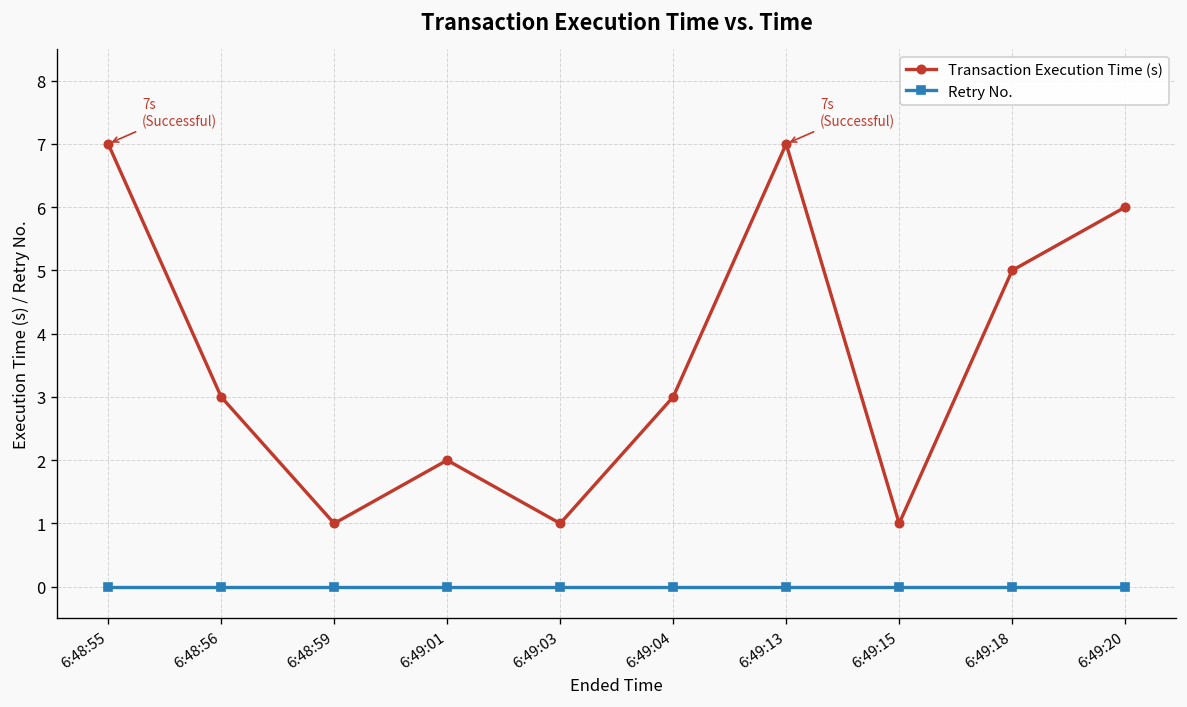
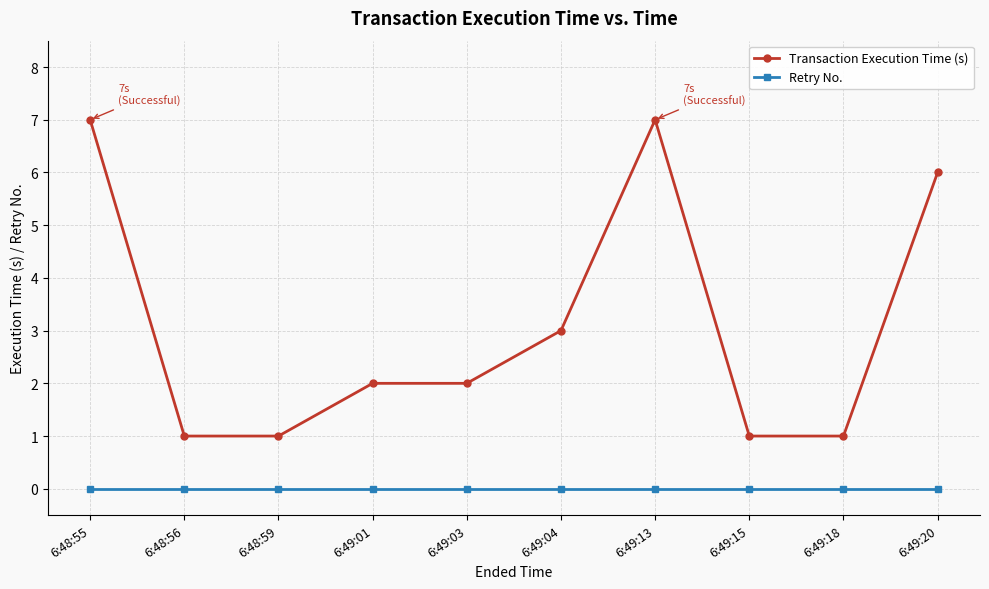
  {
    "Transaction Execution Time (s)": {
-     "6:48:56": 3,
+     "6:48:56": 1,
      "6:48:59": 1,
      "6:49:01": 2,
-     "6:49:03": 1,
+     "6:49:03": 2,
      "6:49:04": 3,
      "6:49:15": 1,
-     "6:49:18": 5,
+     "6:49:18": 1,
      "6:49:20": 6
    },
    "Retry No.": {
      "6:48:55": 0,
      "6:48:56": 0,
      "6:48:59": 0,
      "6:49:01": 0,
      "6:49:03": 0,
      "6:49:04": 0,
      "6:49:13": 0,
      "6:49:15": 0,
      "6:49:18": 0,
      "6:49:20": 0
    }
  }
